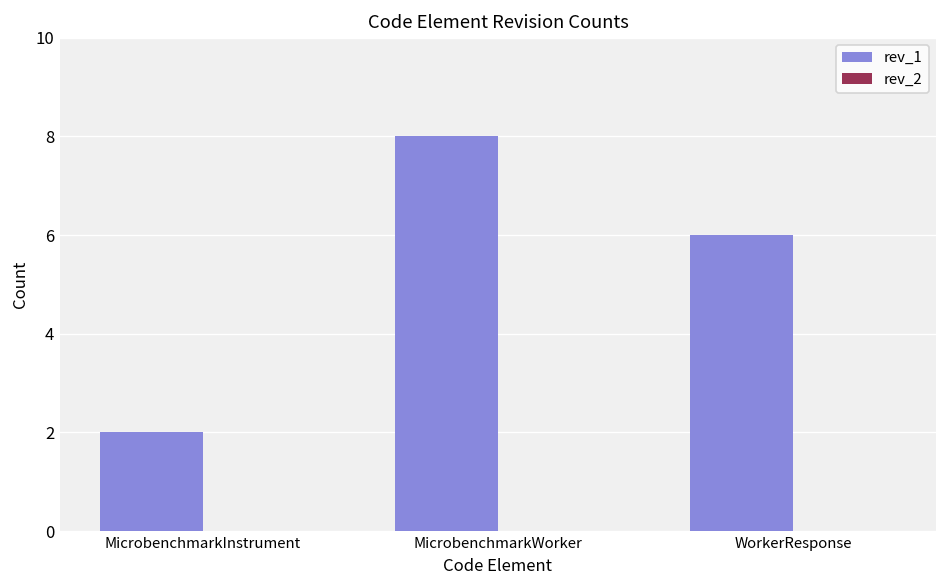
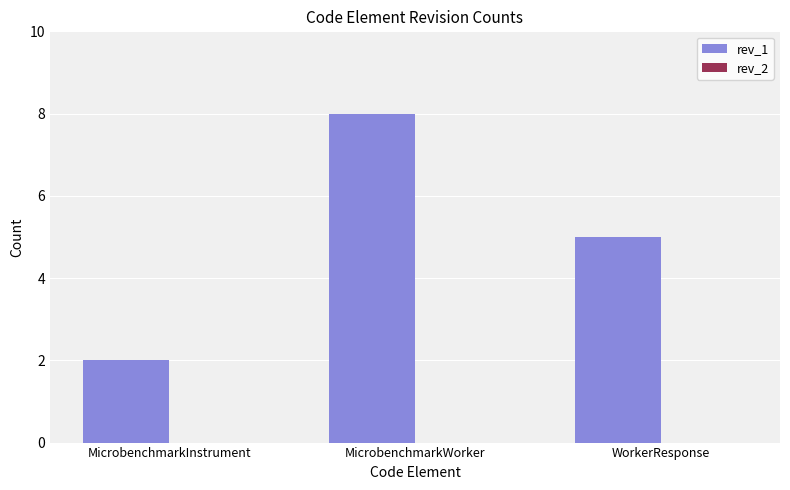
  {
    "rev_1": {
      "MicrobenchmarkInstrument": 2,
      "MicrobenchmarkWorker": 8,
-     "WorkerResponse": 6
+     "WorkerResponse": 5
    },
    "rev_2": {
      "MicrobenchmarkInstrument": 0,
      "MicrobenchmarkWorker": 0,
      "WorkerResponse": 0
    }
  }
